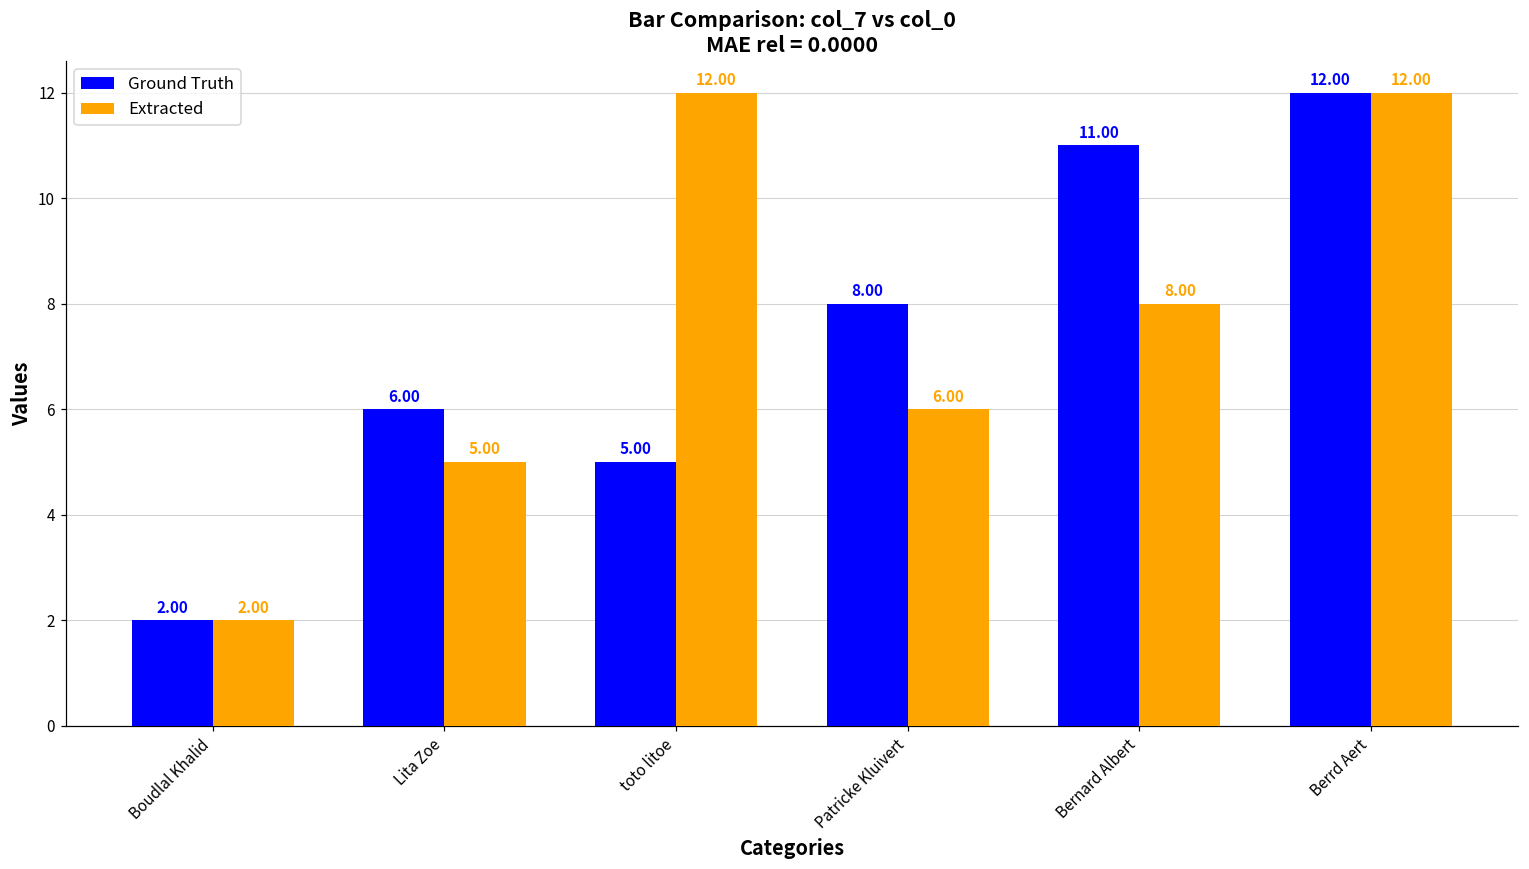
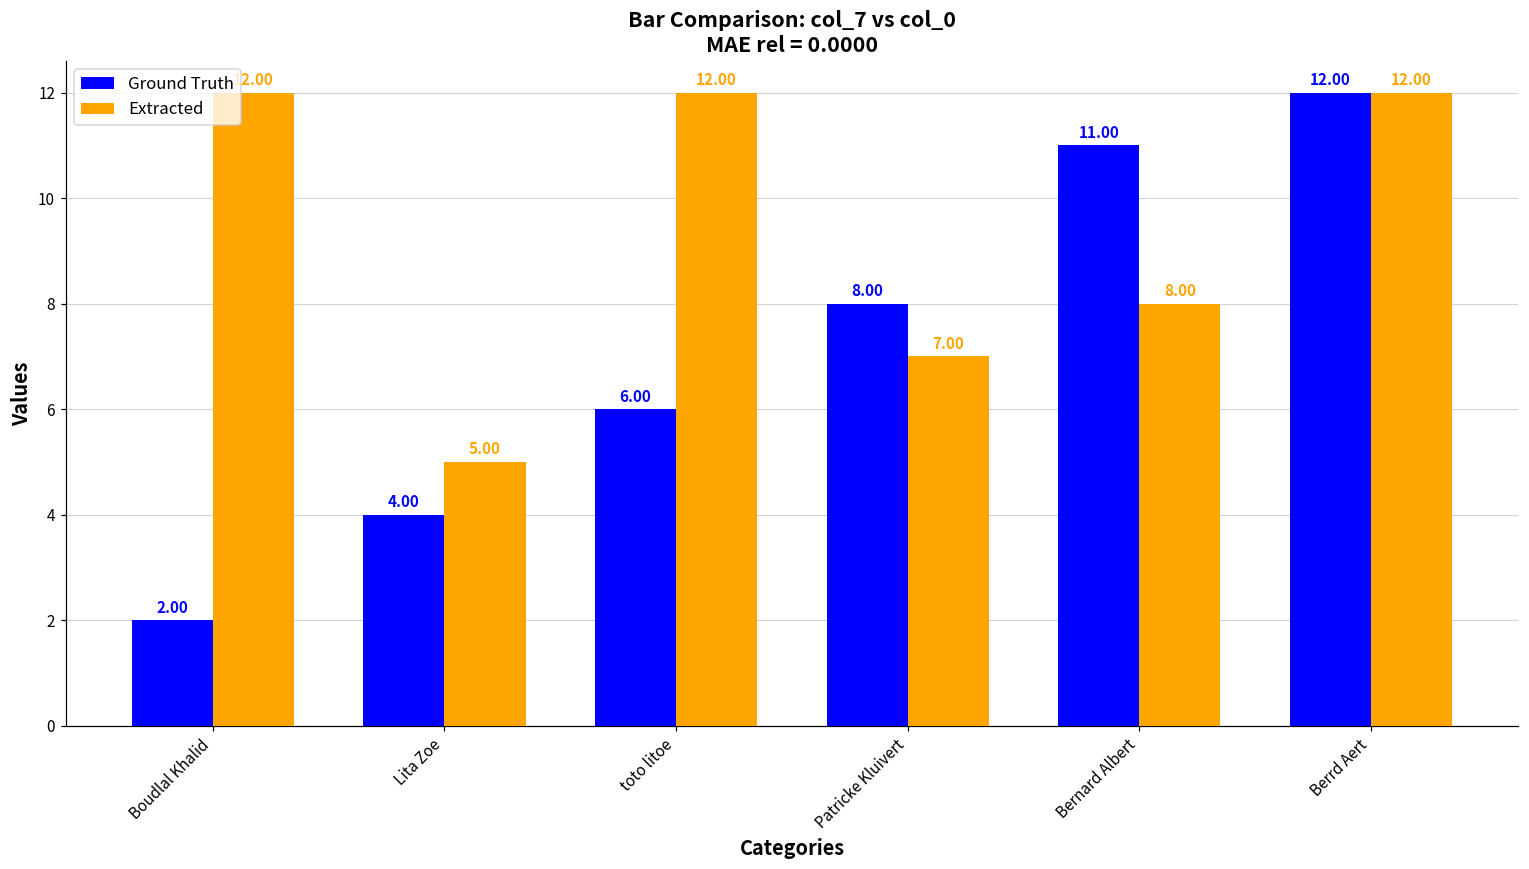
  {
    "Ground Truth": {
      "Boudlal Khalid": 2.00,
-     "Lita Zoe": 6.00,
-     "toto litoe": 5.00,
+     "Lita Zoe": 4.00,
+     "toto litoe": 6.00,
      "Patricke Kluivert": 8.00,
      "Bernard Albert": 11.00,
      "Berrd Aert": 12.00
    },
    "Extracted": {
-     "Boudlal Khalid": 2,
+     "Boudlal Khalid": 12,
      "Lita Zoe": 5.00,
      "toto litoe": 12.00,
-     "Patricke Kluivert": 6.00,
+     "Patricke Kluivert": 7.00,
      "Bernard Albert": 8.00,
      "Berrd Aert": 12.00
    }
  }
